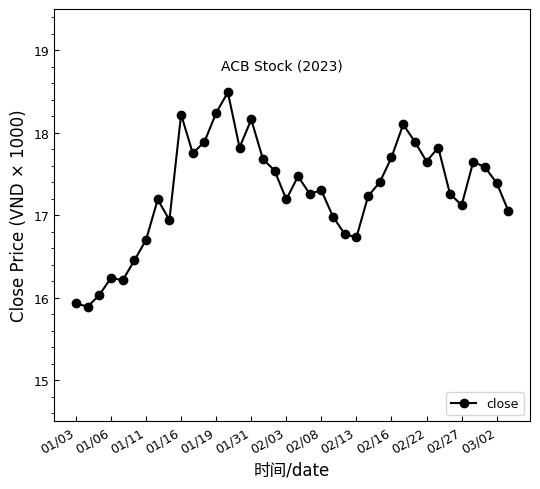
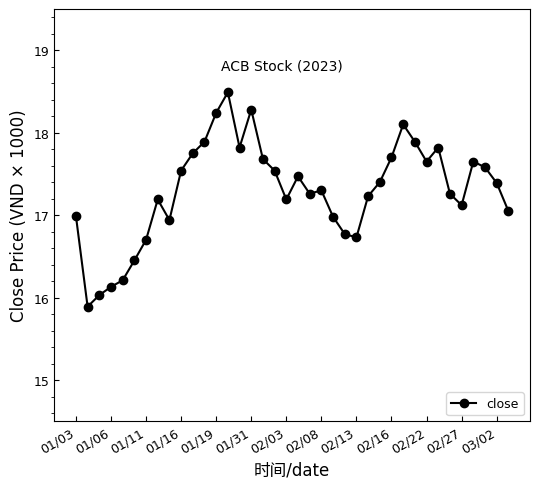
  {
-   "01/03": 15.9,
-   "01/06": 16.2,
+   "01/03": 17.0,
+   "01/06": 16.1,
    "01/11": 16.7,
-   "01/16": 18.2,
+   "01/16": 17.5,
    "01/19": 18.2,
-   "01/31": 18.2,
+   "01/31": 18.3,
    "02/03": 17.2,
    "02/08": 17.3,
    "02/13": 16.7,
    "02/16": 17.7,
    "02/22": 17.7,
    "02/27": 17.1,
    "03/02": 17.4
  }
